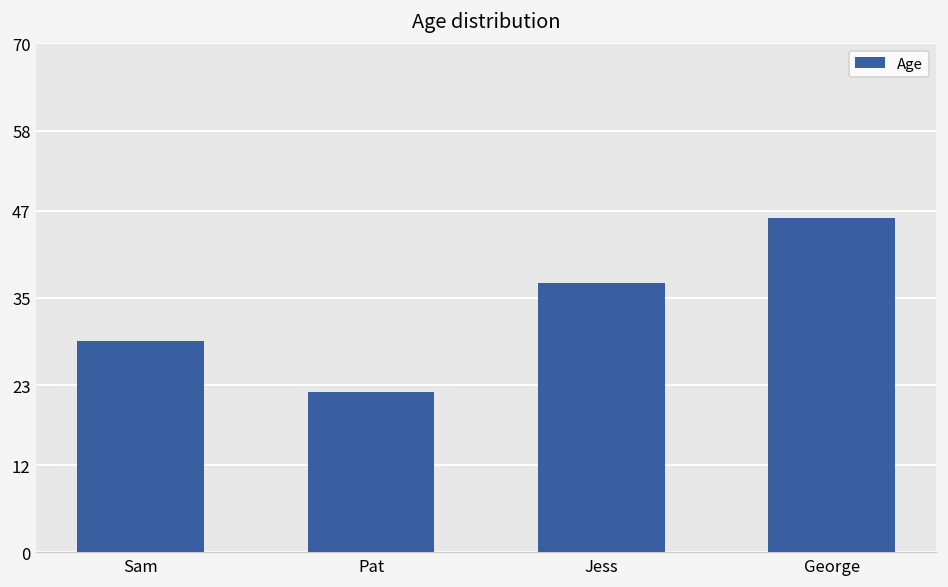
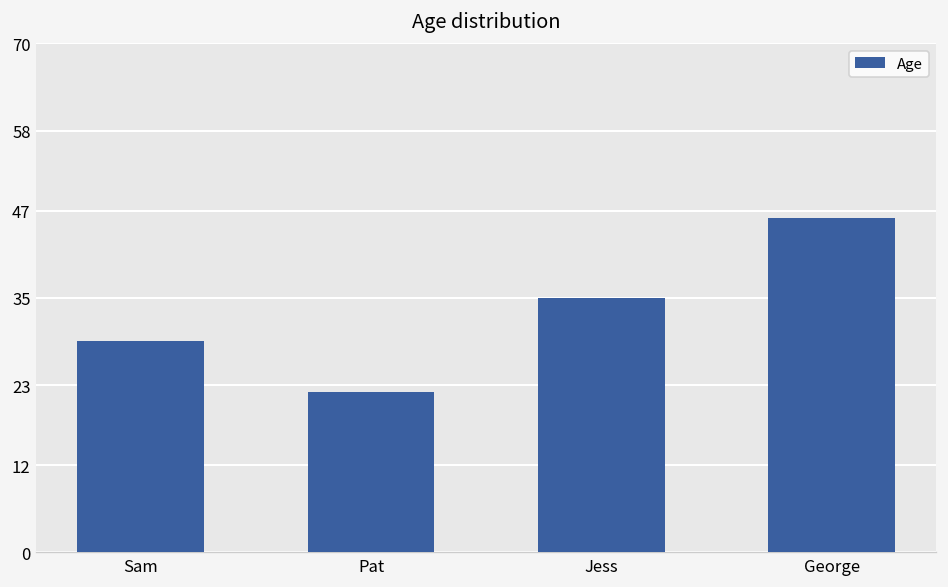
  {
    "Sam": 29,
    "Pat": 22,
-   "Jess": 37,
+   "Jess": 35,
    "George": 46
  }
